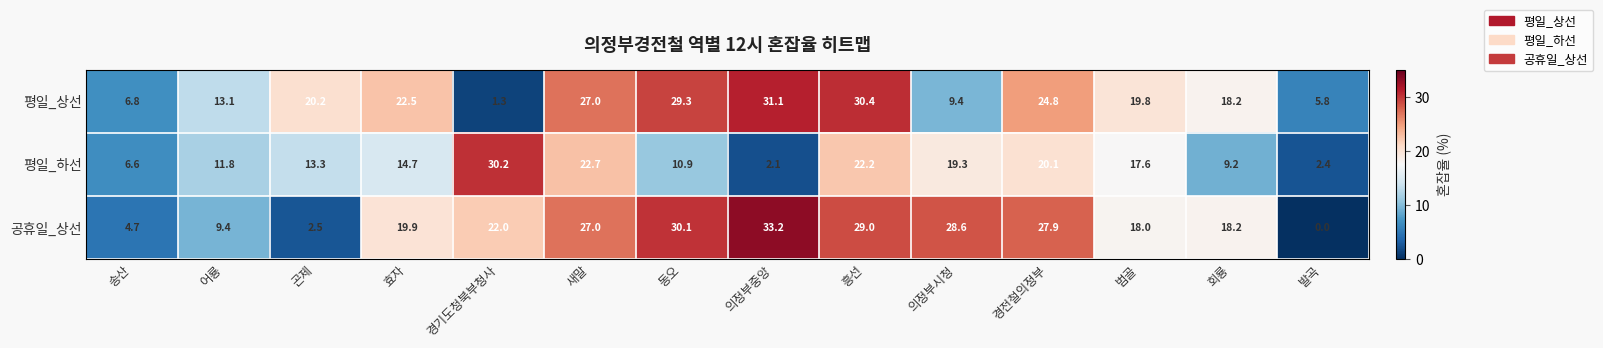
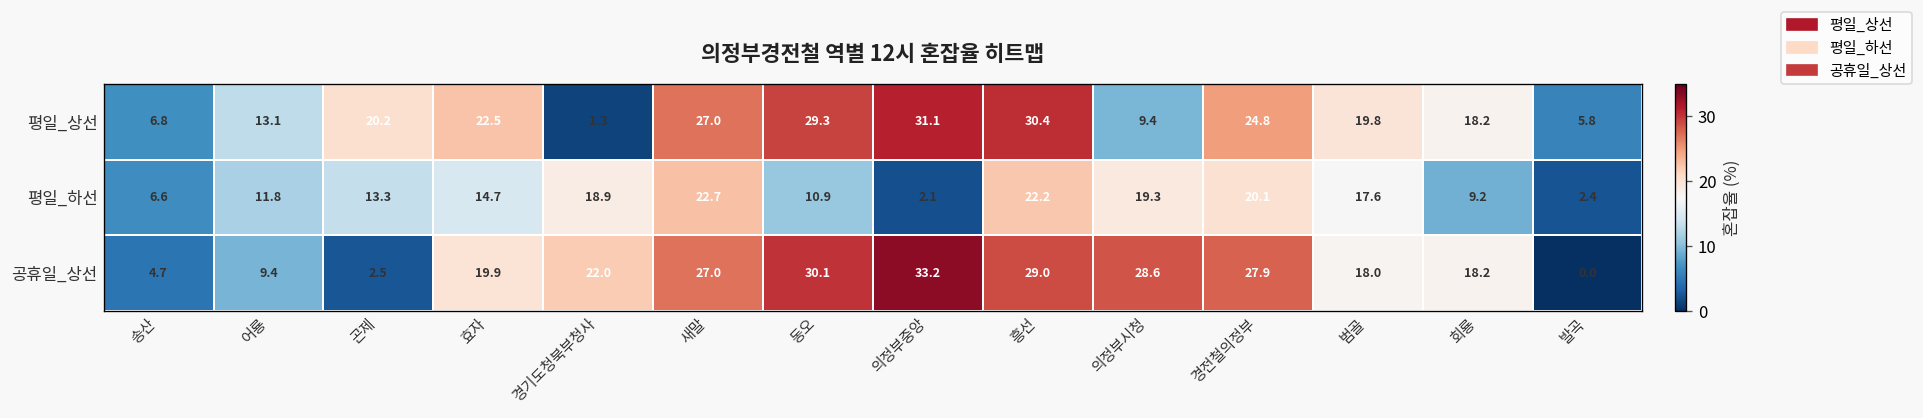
  {
    "평일_상선": {
      "송산": 6.8,
      "어룡": 13.1,
      "효자": 22.5,
      "경기도청북부청사": 1.3,
      "새말": 27.0,
      "동오": 29.3,
      "의정부중앙": 31.1,
      "흥선": 30.4,
      "의정부시청": 9.4,
      "경전철의정부": 24.8,
      "범골": 19.8,
      "회룡": 18.2,
      "발곡": 5.8
    },
    "평일_하선": {
      "송산": 6.6,
      "어룡": 11.8,
      "곤제": 13.3,
      "효자": 14.7,
-     "경기도청북부청사": 30.2,
+     "경기도청북부청사": 18.9,
      "새말": 22.7,
      "동오": 10.9,
      "의정부중앙": 2.1,
      "흥선": 22.2,
      "의정부시청": 19.3,
      "범골": 17.6,
      "회룡": 9.2,
      "발곡": 2.4
    },
    "공휴일_상선": {
      "송산": 4.7,
      "어룡": 9.4,
      "곤제": 2.5,
      "효자": 19.9,
      "경기도청북부청사": 22.0,
      "새말": 27.0,
      "동오": 30.1,
      "의정부중앙": 33.2,
      "흥선": 29.0,
      "의정부시청": 28.6,
      "경전철의정부": 27.9,
      "범골": 18.0,
      "회룡": 18.2
    }
  }
